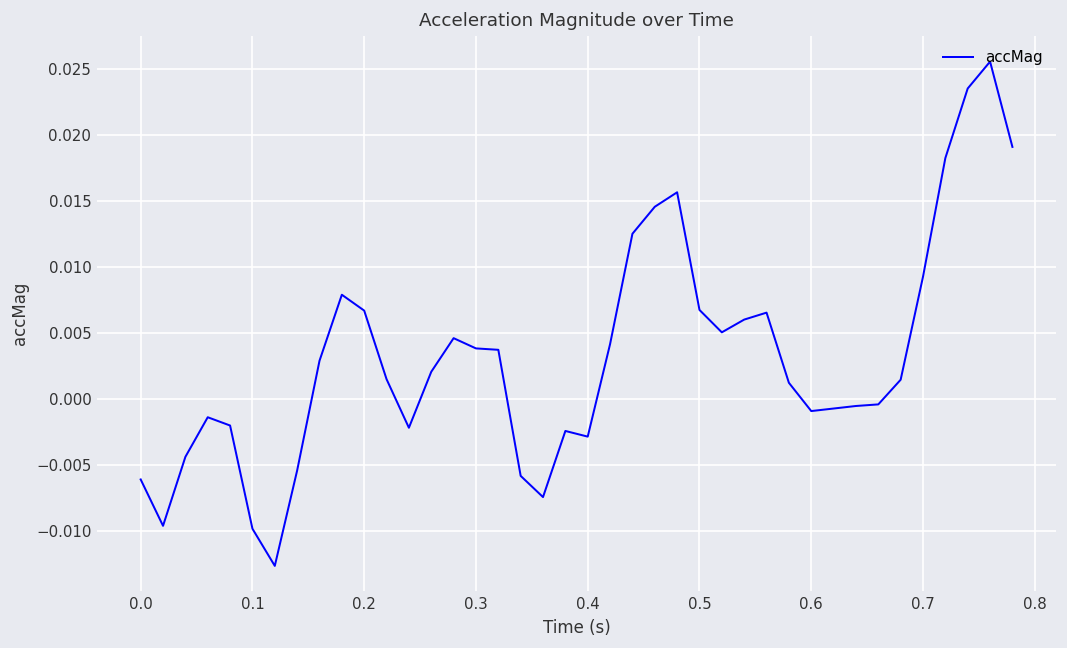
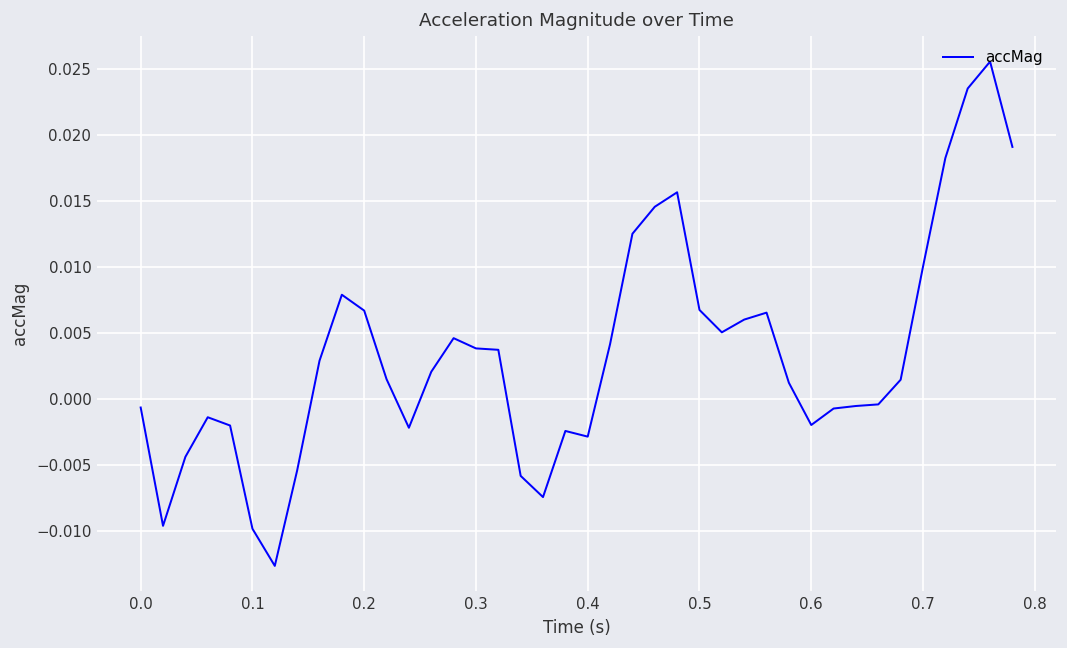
  {
-   "0.0": -0.0061,
+   "0.0": -0.0006,
    "0.1": -0.0098,
    "0.2": 0.0067,
    "0.3": 0.0038,
    "0.4": -0.0029,
    "0.5": 0.0067,
-   "0.6": -0.0009,
-   "0.7": 0.0093
+   "0.6": -0.0020,
+   "0.7": 0.0100
  }
